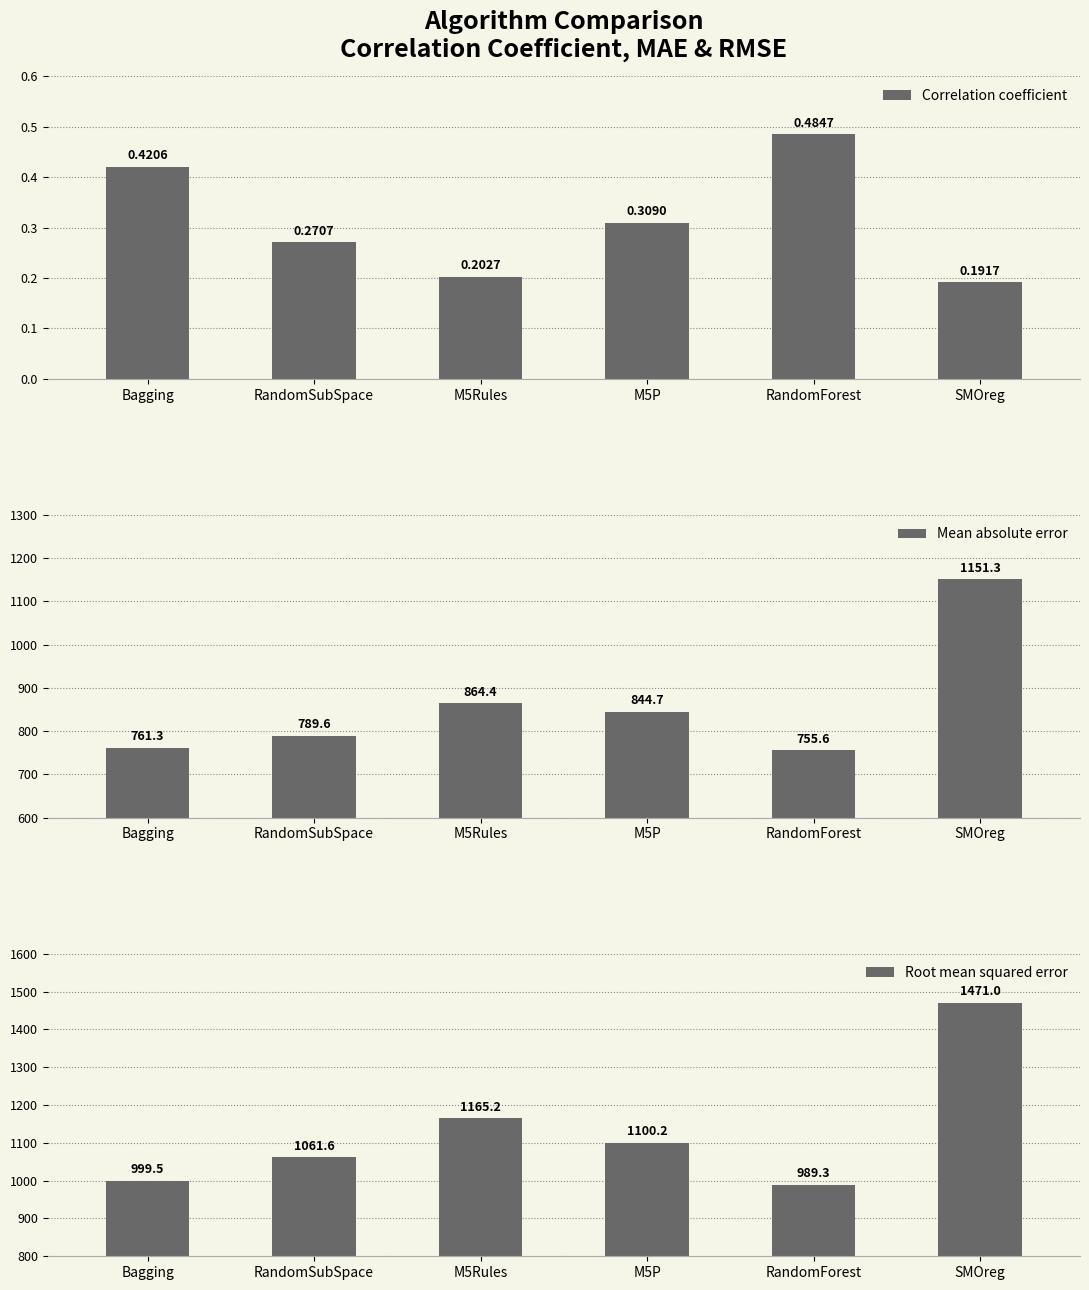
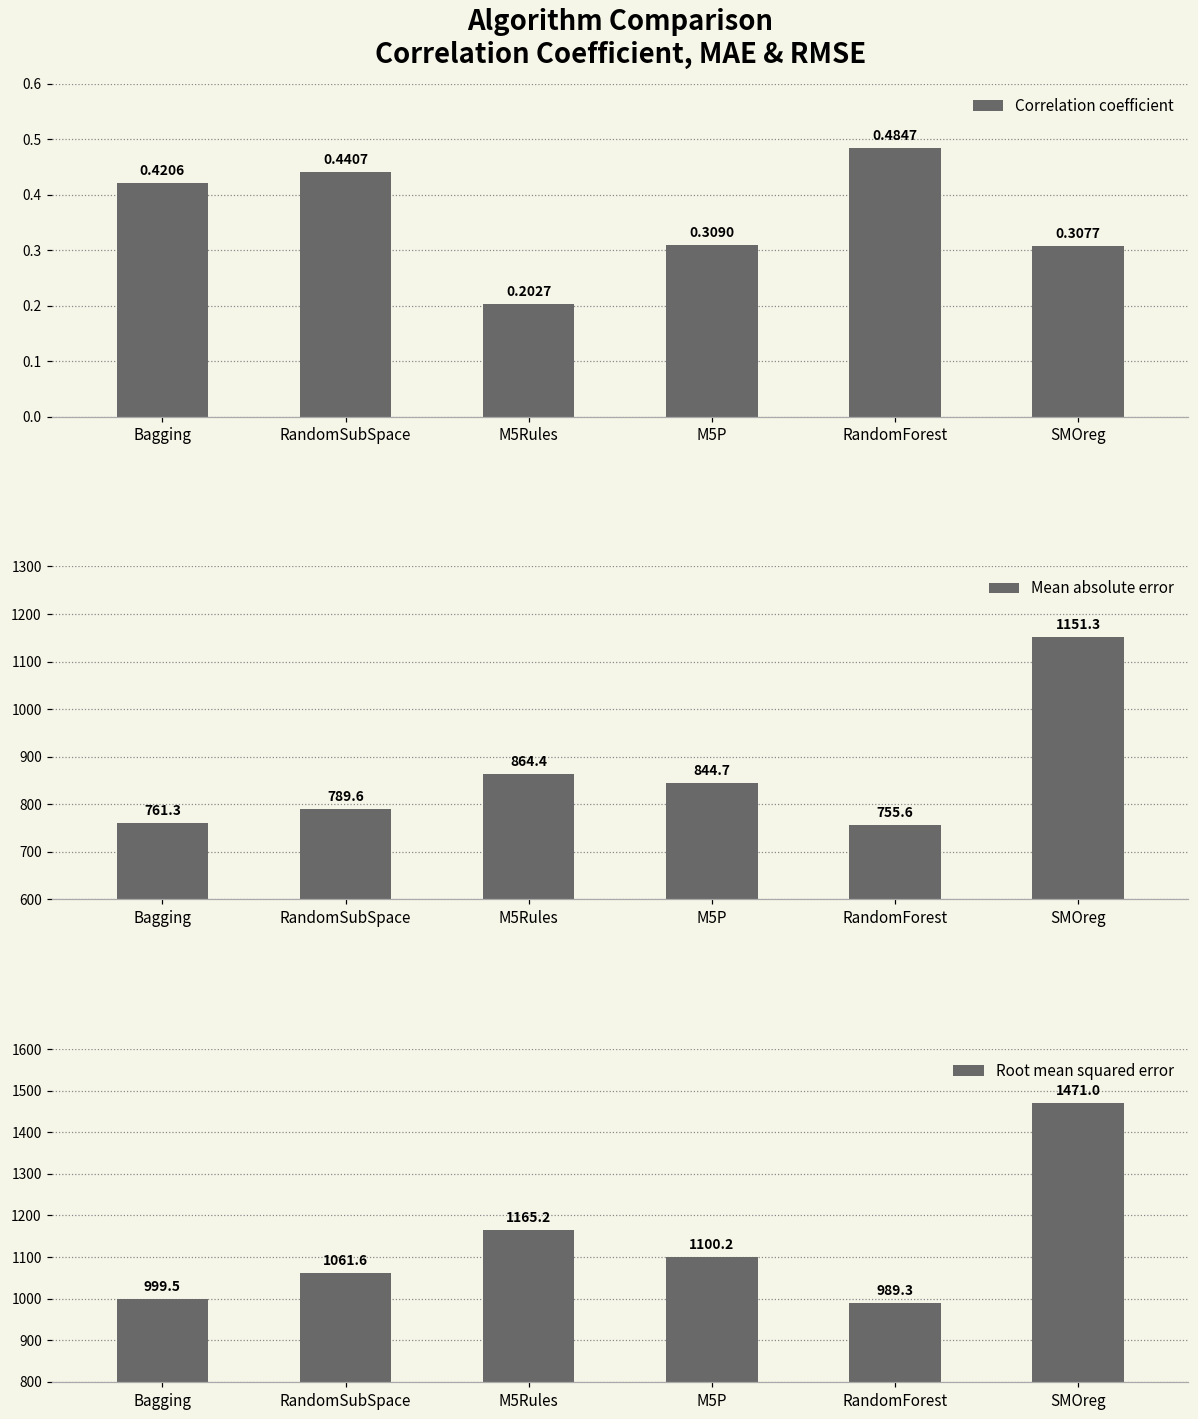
  {
    "Algorithm Comparison Correlation Coefficient, MAE & RMSE": {
      "Bagging": 0.4206,
-     "RandomSubSpace": 0.2707,
+     "RandomSubSpace": 0.4407,
      "M5Rules": 0.2027,
      "M5P": 0.3090,
      "RandomForest": 0.4847,
-     "SMOreg": 0.1917
+     "SMOreg": 0.3077
    }
  }
